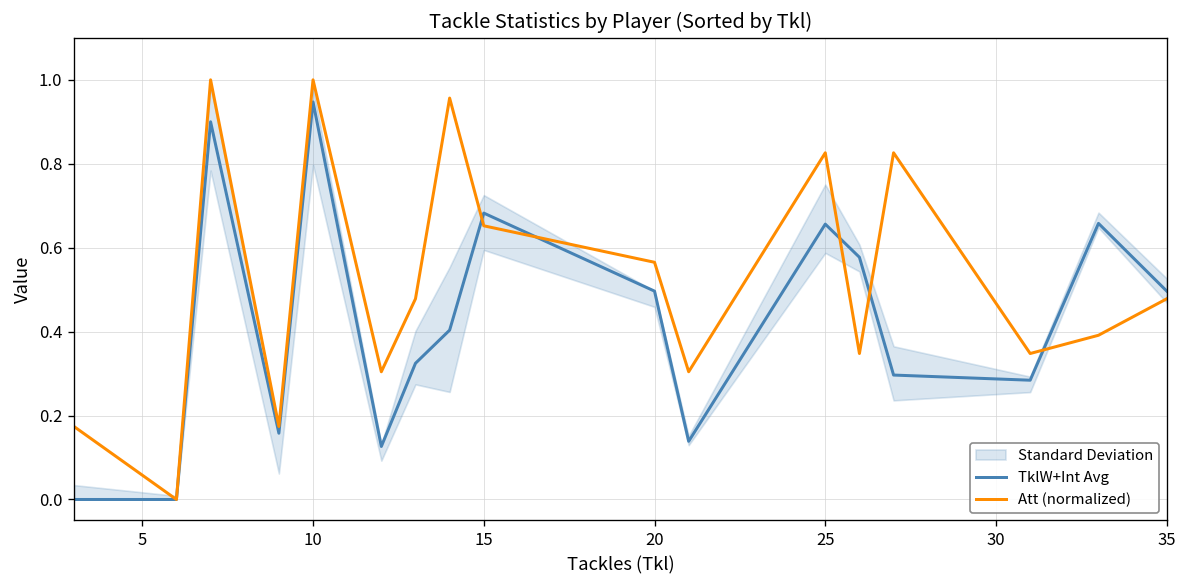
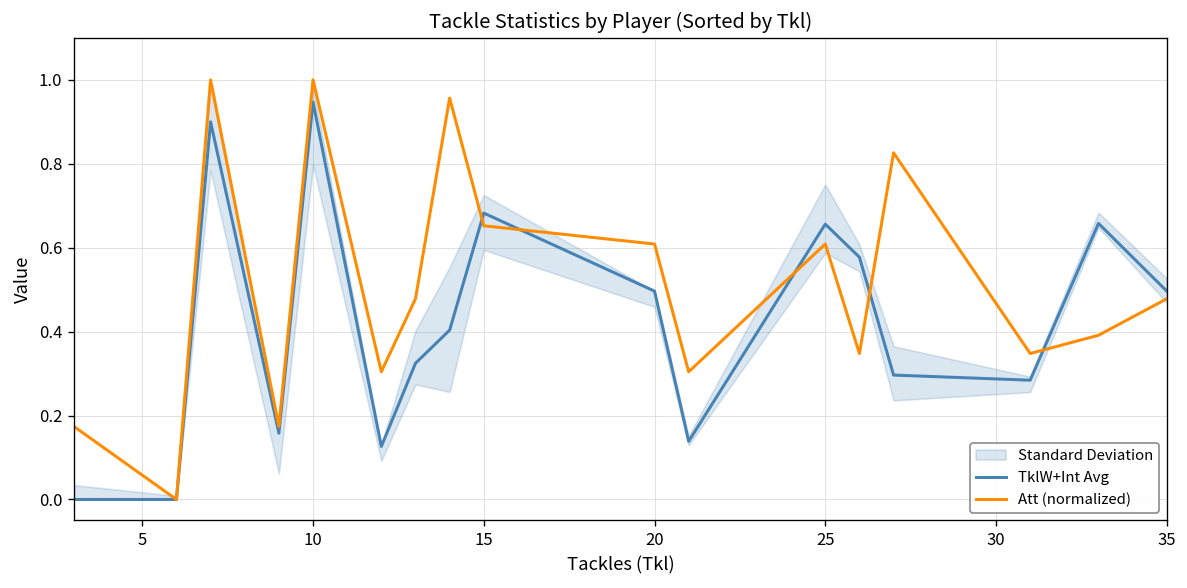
  {
    "Att (normalized)": {
      "10": 1.00,
      "15": 0.65,
-     "20": 0.57,
-     "25": 0.83,
+     "20": 0.61,
+     "25": 0.61,
      "35": 0.48
    }
  }
